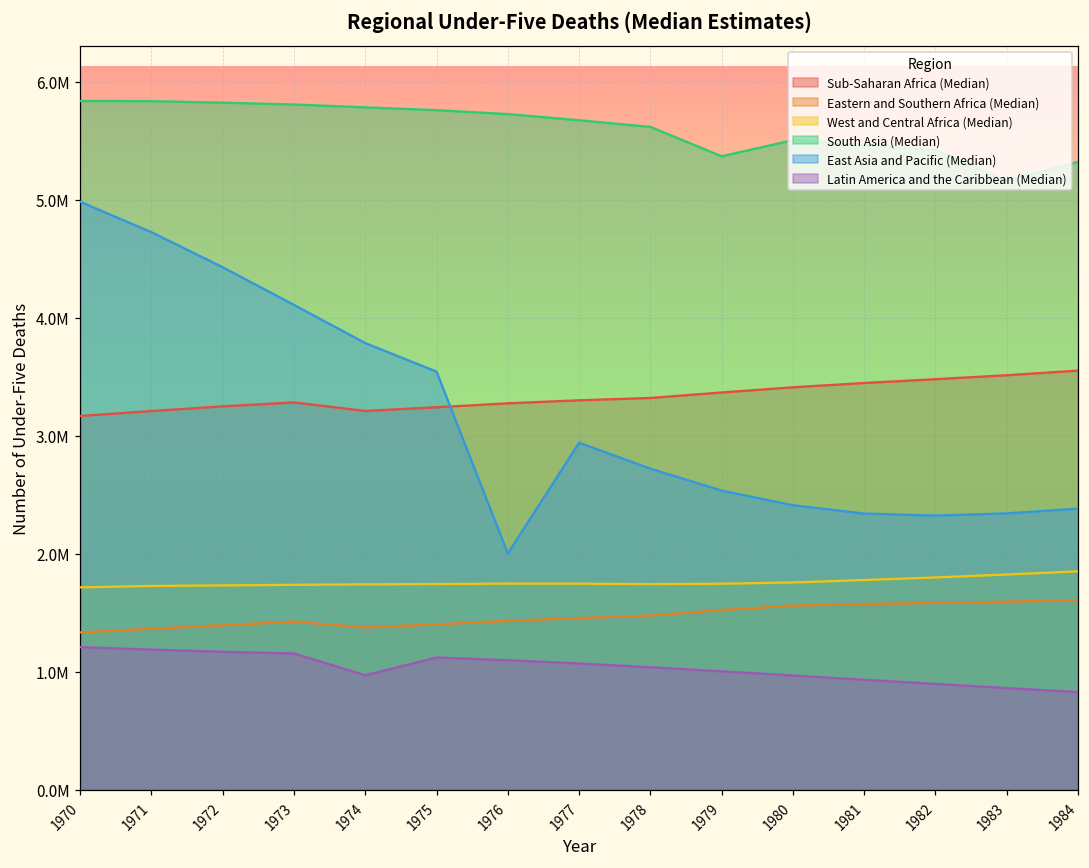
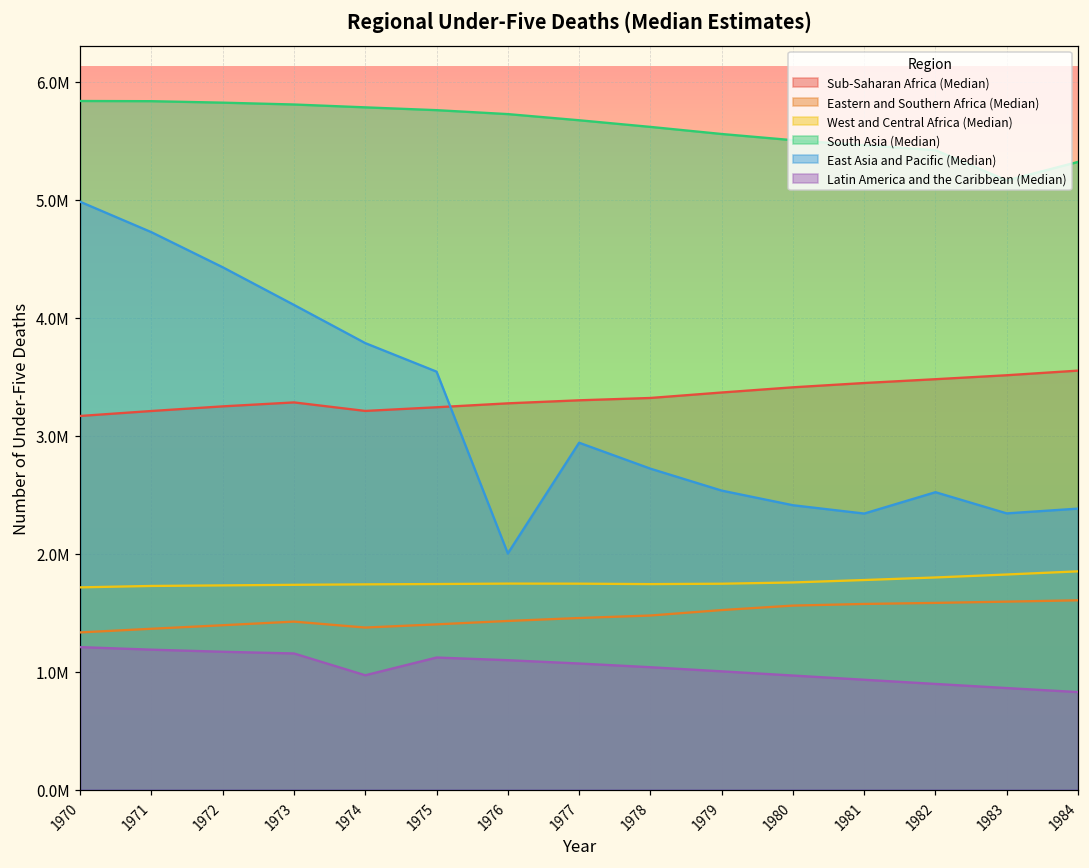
  {
    "South Asia (Median)": {
      "1970": 5840000,
      "1971": 5830000,
      "1972": 5820000,
      "1973": 5810000,
      "1974": 5780000,
      "1975": 5760000,
      "1976": 5730000,
      "1977": 5670000,
      "1978": 5620000,
-     "1979": 5370000,
+     "1979": 5560000,
      "1984": 5320000
    },
    "East Asia and Pacific (Median)": {
      "1970": 4980000,
      "1971": 4720000,
      "1972": 4430000,
      "1973": 4110000,
      "1974": 3780000,
      "1975": 3540000,
      "1976": 2000000,
      "1977": 2940000,
      "1978": 2720000,
      "1979": 2530000,
      "1980": 2410000,
      "1981": 2340000,
-     "1982": 2320000,
+     "1982": 2520000,
      "1983": 2340000,
      "1984": 2380000
    },
    "Latin America and the Caribbean (Median)": {
      "1970": 1210000,
      "1971": 1190000,
      "1972": 1170000,
      "1973": 1150000,
      "1974": 970000,
      "1975": 1120000,
      "1976": 1100000,
      "1977": 1070000,
      "1978": 1040000,
      "1979": 1000000,
      "1980": 970000,
      "1981": 930000,
      "1982": 900000,
      "1983": 860000,
      "1984": 830000
    }
  }
